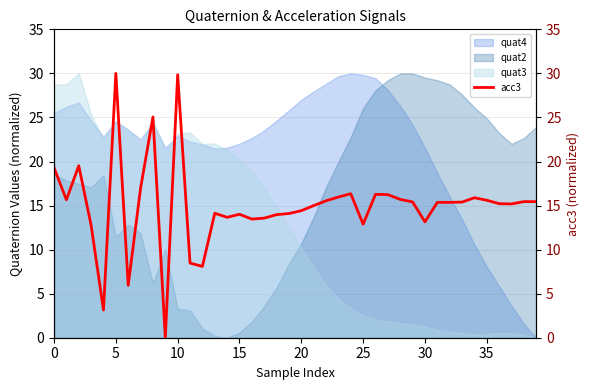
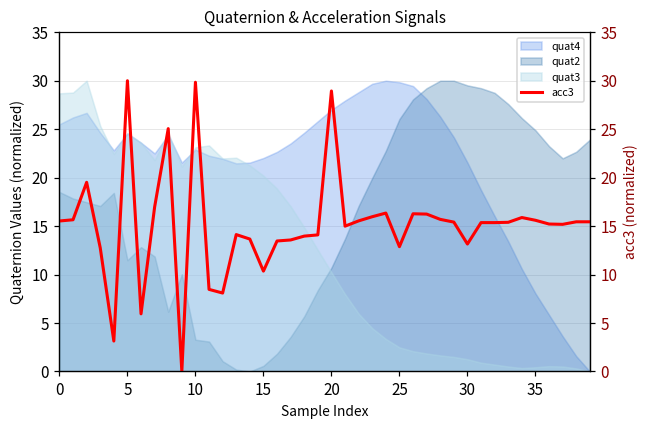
  {
    "acc3": {
-     "0": 19,
+     "0": 16,
      "5": 30,
      "10": 30,
-     "15": 14,
-     "20": 14,
+     "15": 10,
+     "20": 29,
      "25": 13,
      "30": 13,
      "35": 16
    }
  }
